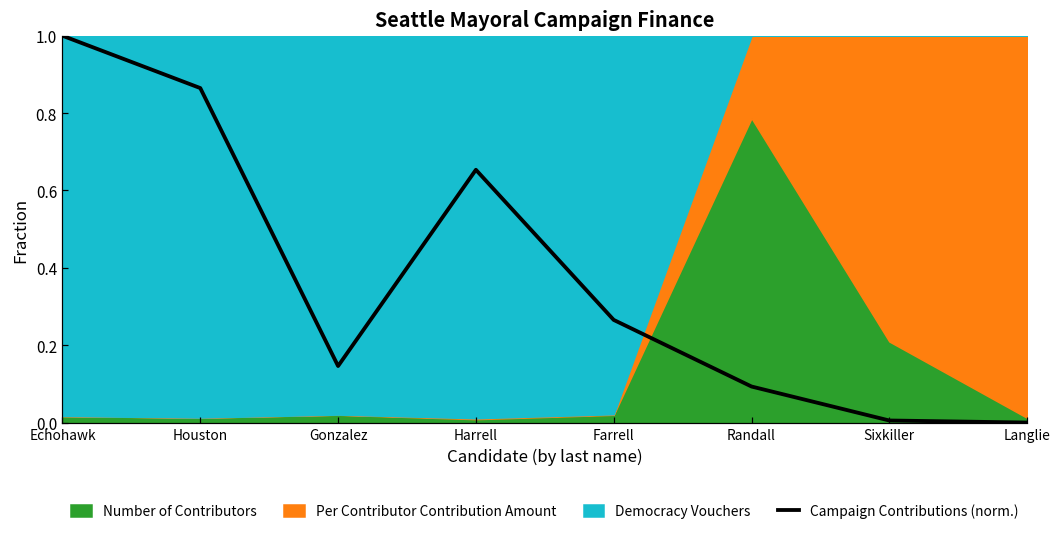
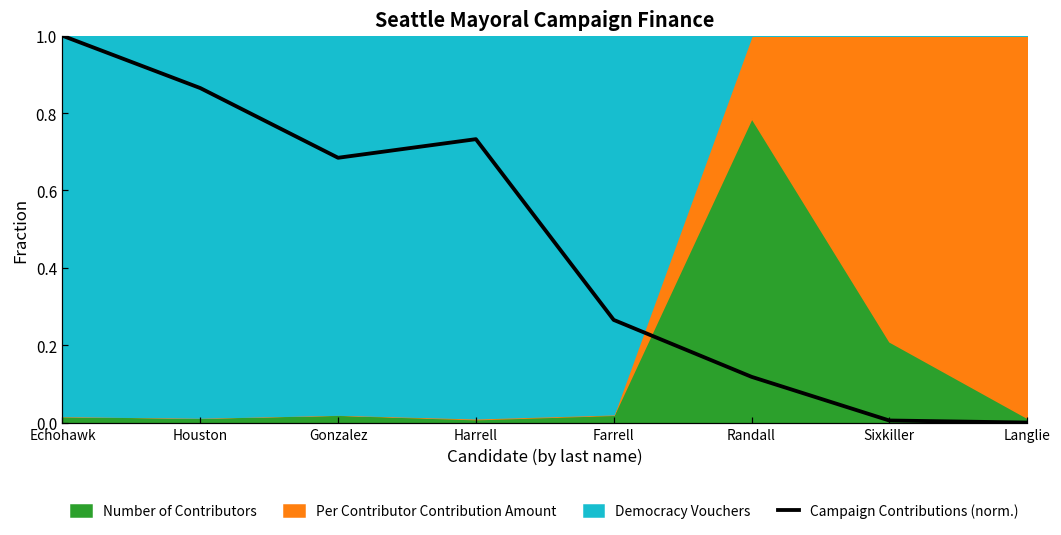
  {
    "Campaign Contributions (norm.)": {
      "Houston": 0.86,
-     "Gonzalez": 0.15,
-     "Harrell": 0.65,
+     "Gonzalez": 0.68,
+     "Harrell": 0.73,
      "Farrell": 0.27,
-     "Randall": 0.09,
+     "Randall": 0.12,
      "Sixkiller": 0.01,
      "Langlie": 0.00
    },
    "Democracy Vouchers": {
      "Houston": 0.99,
      "Gonzalez": 0.98,
      "Harrell": 0.99,
      "Farrell": 0.98
    }
  }
